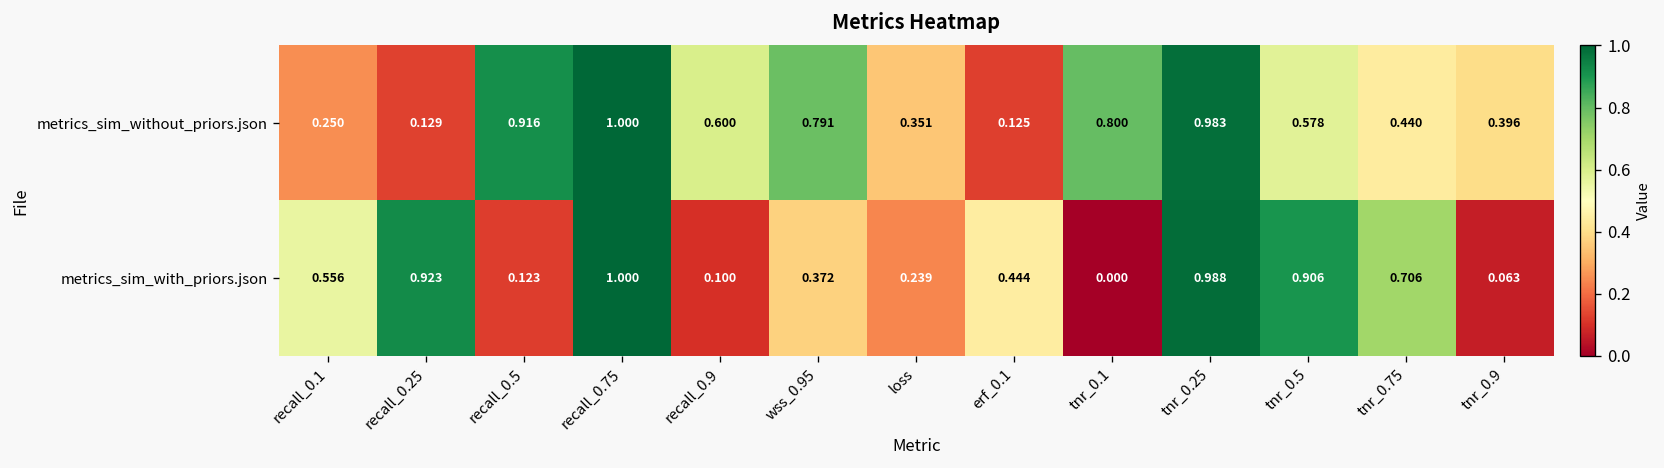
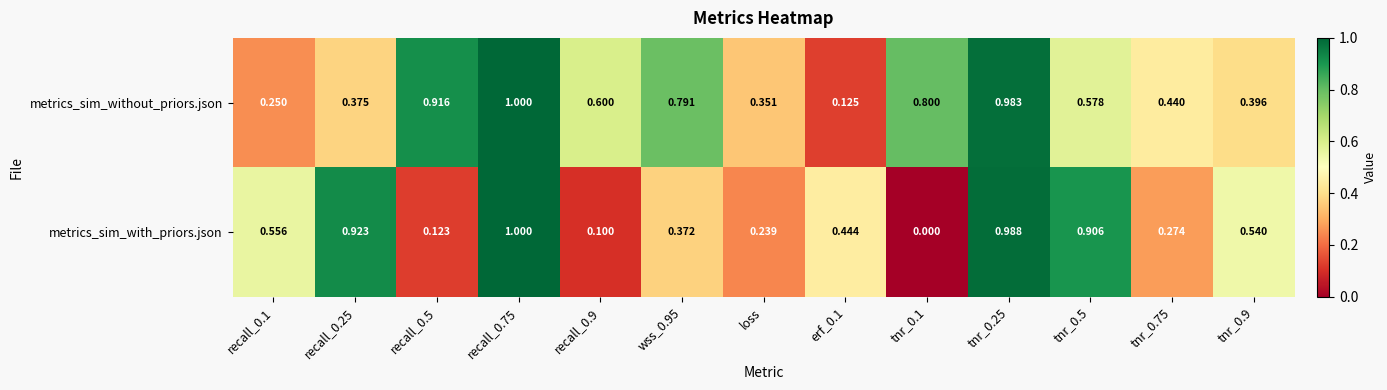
  {
    "metrics_sim_without_priors.json": {
      "recall_0.1": 0.250,
-     "recall_0.25": 0.129,
+     "recall_0.25": 0.375,
      "recall_0.5": 0.916,
      "recall_0.75": 1.000,
      "recall_0.9": 0.600,
      "wss_0.95": 0.791,
      "loss": 0.351,
      "erf_0.1": 0.125,
      "tnr_0.1": 0.800,
      "tnr_0.25": 0.983,
      "tnr_0.5": 0.578,
      "tnr_0.75": 0.440,
      "tnr_0.9": 0.396
    },
    "metrics_sim_with_priors.json": {
      "recall_0.1": 0.556,
      "recall_0.25": 0.923,
      "recall_0.5": 0.123,
      "recall_0.75": 1.000,
      "recall_0.9": 0.100,
      "wss_0.95": 0.372,
      "loss": 0.239,
      "erf_0.1": 0.444,
      "tnr_0.1": 0.000,
      "tnr_0.25": 0.988,
      "tnr_0.5": 0.906,
-     "tnr_0.75": 0.706,
-     "tnr_0.9": 0.063
+     "tnr_0.75": 0.274,
+     "tnr_0.9": 0.540
    }
  }
